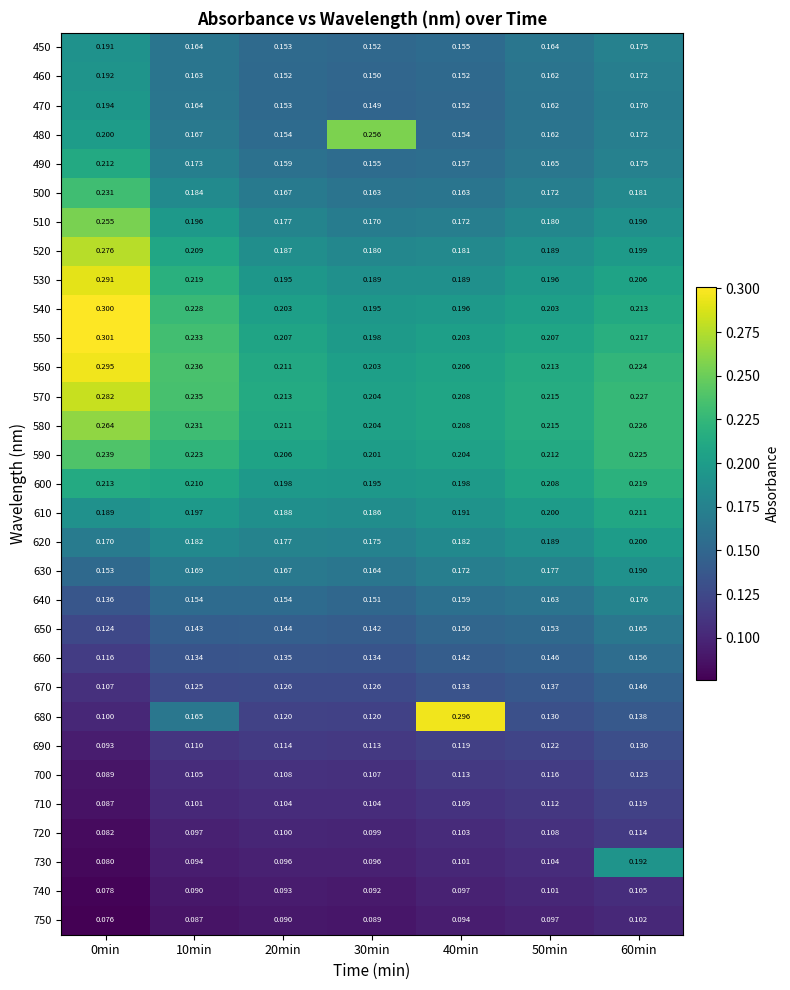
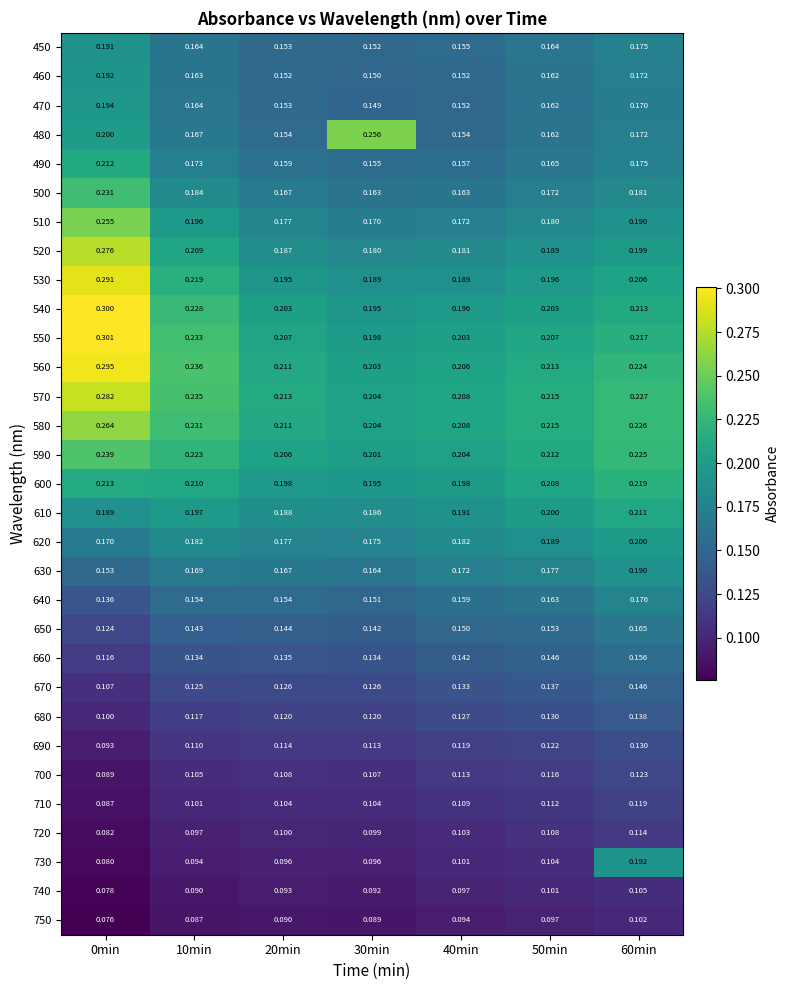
  {
    "680": {
      "0min": 0.100,
-     "10min": 0.165,
+     "10min": 0.117,
      "20min": 0.120,
      "30min": 0.120,
-     "40min": 0.296,
+     "40min": 0.127,
      "50min": 0.130,
      "60min": 0.138
    }
  }
